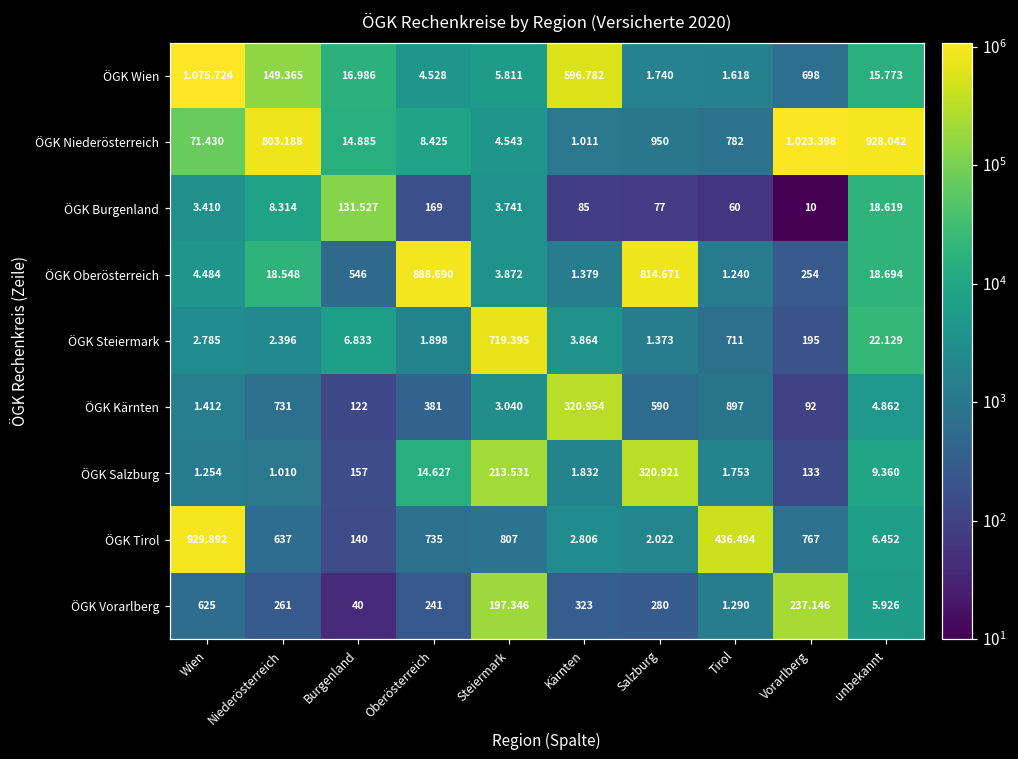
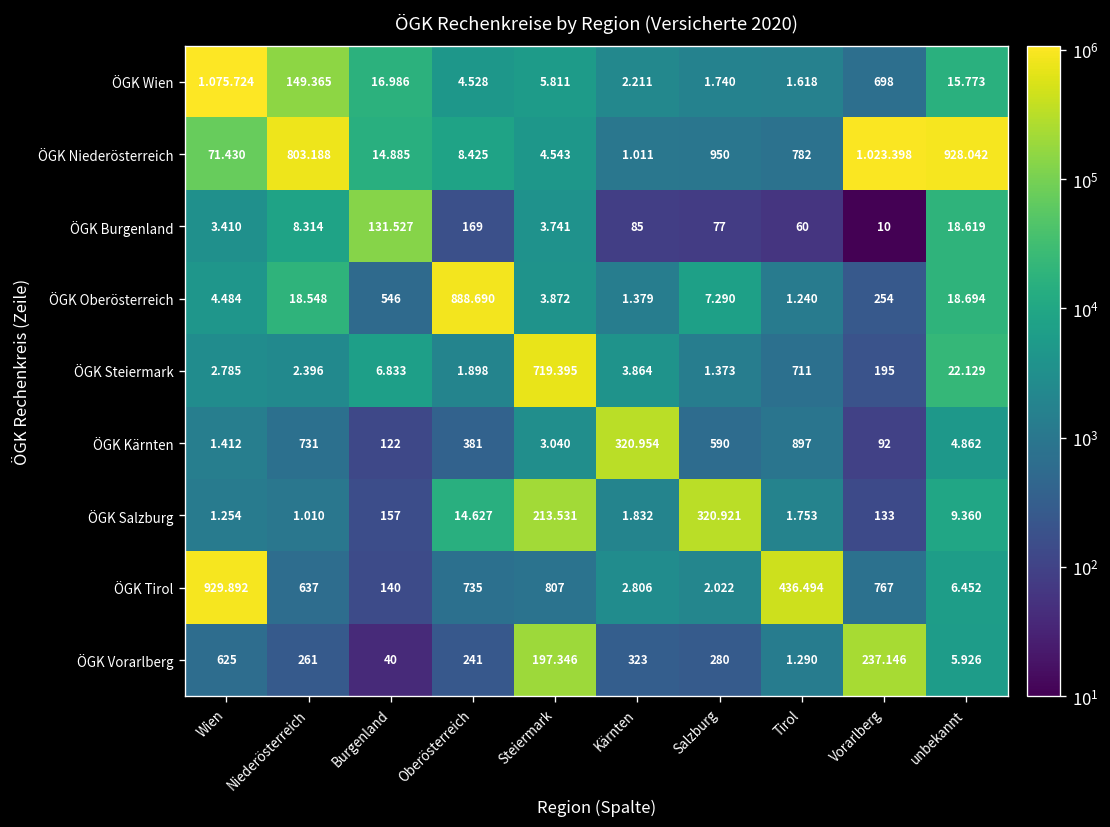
  {
    "ÖGK Wien": {
      "Niederösterreich": 149.365,
      "Burgenland": 16.986,
      "Oberösterreich": 4.528,
      "Steiermark": 5.811,
-     "Kärnten": 596.782,
+     "Kärnten": 2.211,
      "Salzburg": 1.740,
      "Tirol": 1.618,
      "Vorarlberg": 698,
      "unbekannt": 15.773
    },
    "ÖGK Niederösterreich": {
      "Wien": 71.430,
      "Niederösterreich": 803.188,
      "Burgenland": 14.885,
      "Oberösterreich": 8.425,
      "Steiermark": 4.543,
      "Kärnten": 1.011,
      "Salzburg": 950,
      "Tirol": 782,
      "unbekannt": 928.042
    },
    "ÖGK Burgenland": {
      "Wien": 3.410,
      "Niederösterreich": 8.314,
      "Burgenland": 131.527,
      "Oberösterreich": 169,
      "Steiermark": 3.741,
      "Kärnten": 85,
      "Salzburg": 77,
      "Tirol": 60,
      "Vorarlberg": 10,
      "unbekannt": 18.619
    },
    "ÖGK Oberösterreich": {
      "Wien": 4.484,
      "Niederösterreich": 18.548,
      "Burgenland": 546,
      "Oberösterreich": 888.690,
      "Steiermark": 3.872,
      "Kärnten": 1.379,
-     "Salzburg": 814.671,
+     "Salzburg": 7.290,
      "Tirol": 1.240,
      "Vorarlberg": 254,
      "unbekannt": 18.694
    },
    "ÖGK Steiermark": {
      "Wien": 2.785,
      "Niederösterreich": 2.396,
      "Burgenland": 6.833,
      "Oberösterreich": 1.898,
      "Steiermark": 719.395,
      "Kärnten": 3.864,
      "Salzburg": 1.373,
      "Tirol": 711,
      "Vorarlberg": 195,
      "unbekannt": 22.129
    },
    "ÖGK Kärnten": {
      "Wien": 1.412,
      "Niederösterreich": 731,
      "Burgenland": 122,
      "Oberösterreich": 381,
      "Steiermark": 3.040,
      "Kärnten": 320.954,
      "Salzburg": 590,
      "Tirol": 897,
      "Vorarlberg": 92,
      "unbekannt": 4.862
    },
    "ÖGK Salzburg": {
      "Wien": 1.254,
      "Niederösterreich": 1.010,
      "Burgenland": 157,
      "Oberösterreich": 14.627,
      "Steiermark": 213.531,
      "Kärnten": 1.832,
      "Salzburg": 320.921,
      "Tirol": 1.753,
      "Vorarlberg": 133,
      "unbekannt": 9.360
    },
    "ÖGK Tirol": {
      "Wien": 929.892,
      "Niederösterreich": 637,
      "Burgenland": 140,
      "Oberösterreich": 735,
      "Steiermark": 807,
      "Kärnten": 2.806,
      "Salzburg": 2.022,
      "Tirol": 436.494,
      "Vorarlberg": 767,
      "unbekannt": 6.452
    },
    "ÖGK Vorarlberg": {
      "Wien": 625,
      "Niederösterreich": 261,
      "Burgenland": 40,
      "Oberösterreich": 241,
      "Steiermark": 197.346,
      "Kärnten": 323,
      "Salzburg": 280,
      "Tirol": 1.290,
      "Vorarlberg": 237.146,
      "unbekannt": 5.926
    }
  }
